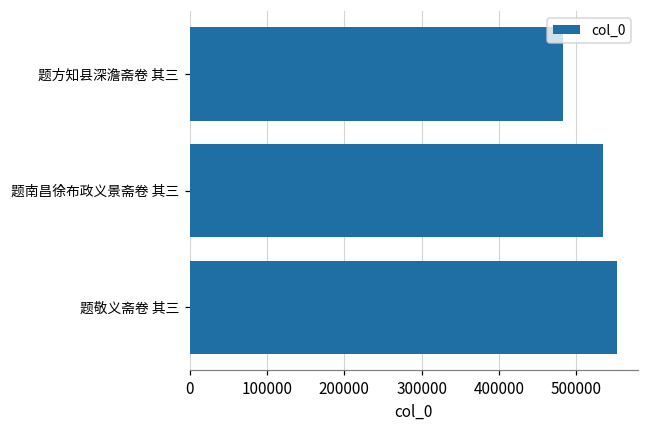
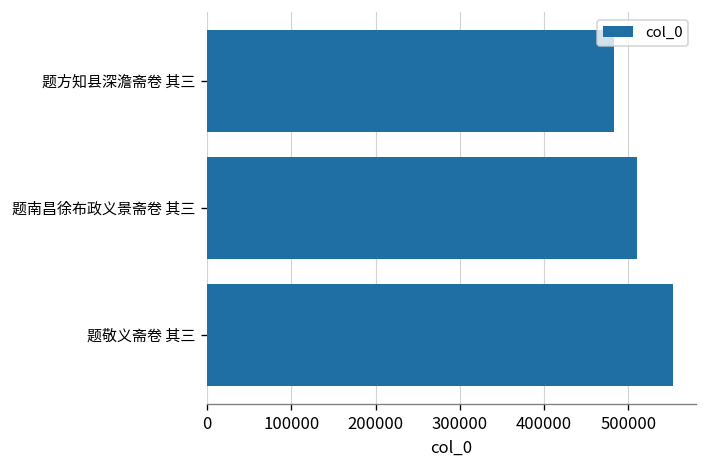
  {
    "题方知县深澹斋卷 其三": 480000,
-   "题南昌徐布政义景斋卷 其三": 540000,
+   "题南昌徐布政义景斋卷 其三": 510000,
    "题敬义斋卷 其三": 550000
  }
